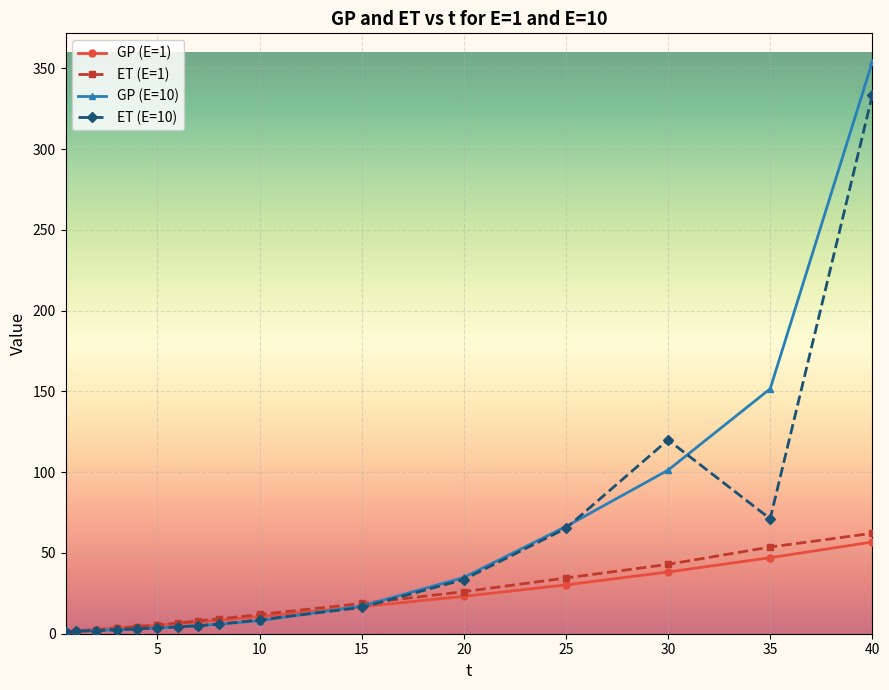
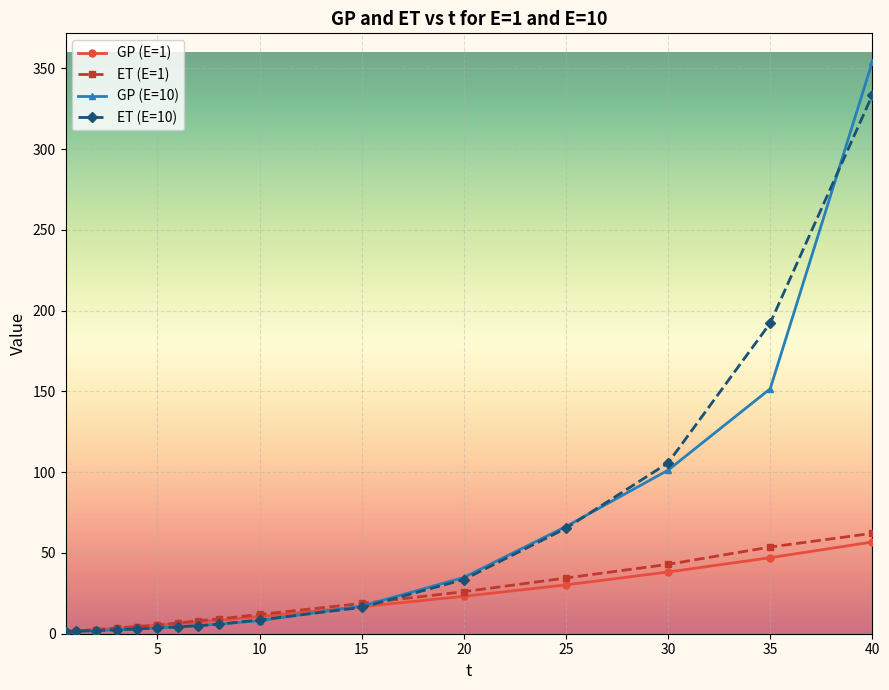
  {
    "GP (E=10)": {
      "30": 101,
      "35": 152,
      "40": 354
    },
    "ET (E=10)": {
-     "30": 120,
-     "35": 71,
+     "30": 106,
+     "35": 192,
      "40": 333
    }
  }
